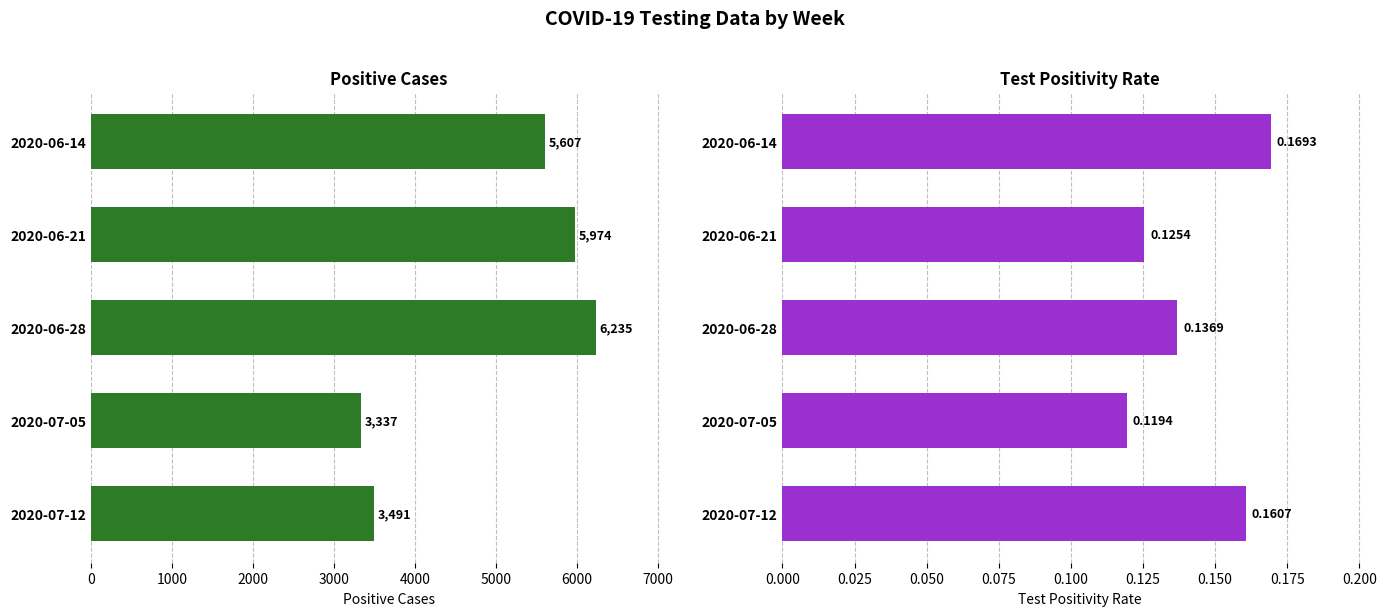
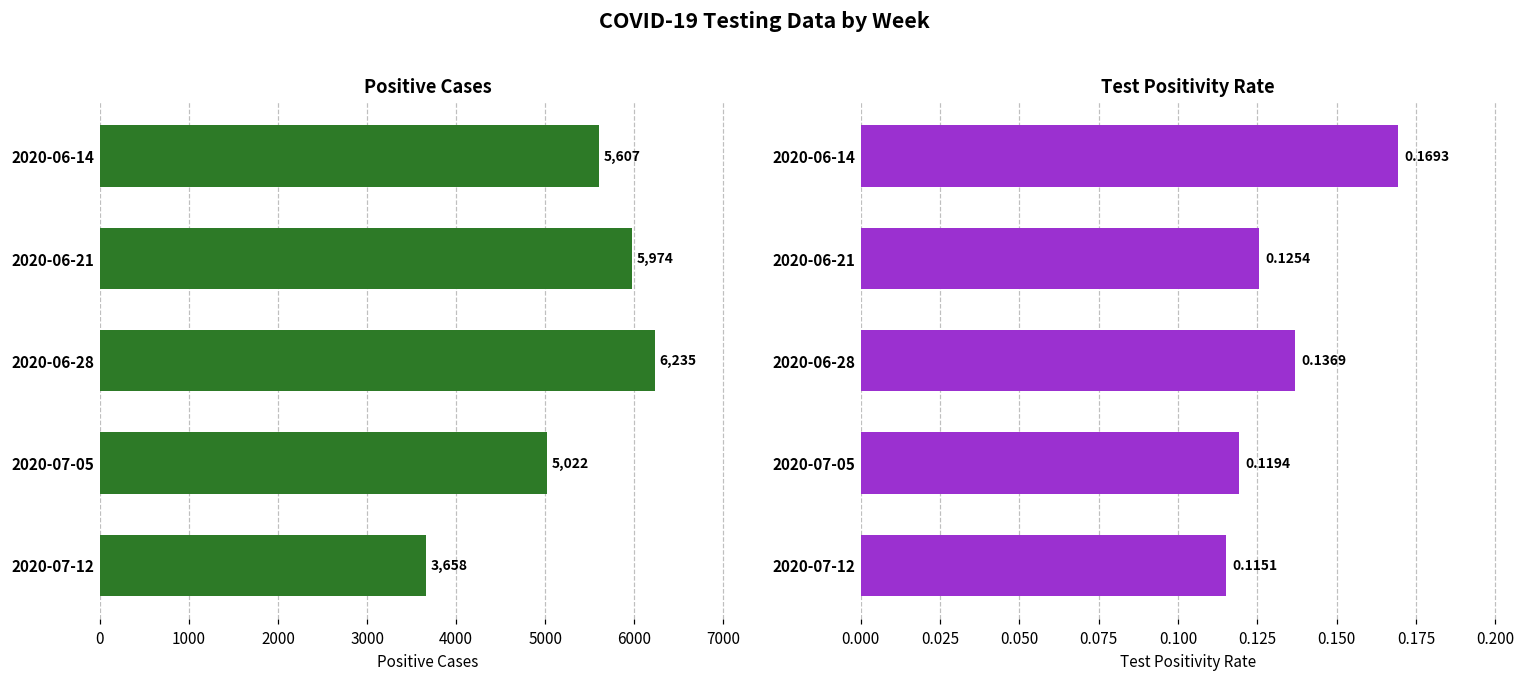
  {
    "Positive Cases": {
      "2020-06-14": "5,607",
      "2020-06-21": "5,974",
      "2020-06-28": "6,235",
-     "2020-07-05": "3,337",
-     "2020-07-12": "3,491"
+     "2020-07-05": "5,022",
+     "2020-07-12": "3,658"
    },
    "Test Positivity Rate": {
      "2020-06-14": "0.1693",
      "2020-06-21": "0.1254",
      "2020-06-28": "0.1369",
      "2020-07-05": "0.1194",
-     "2020-07-12": "0.1607"
+     "2020-07-12": "0.1151"
    }
  }
